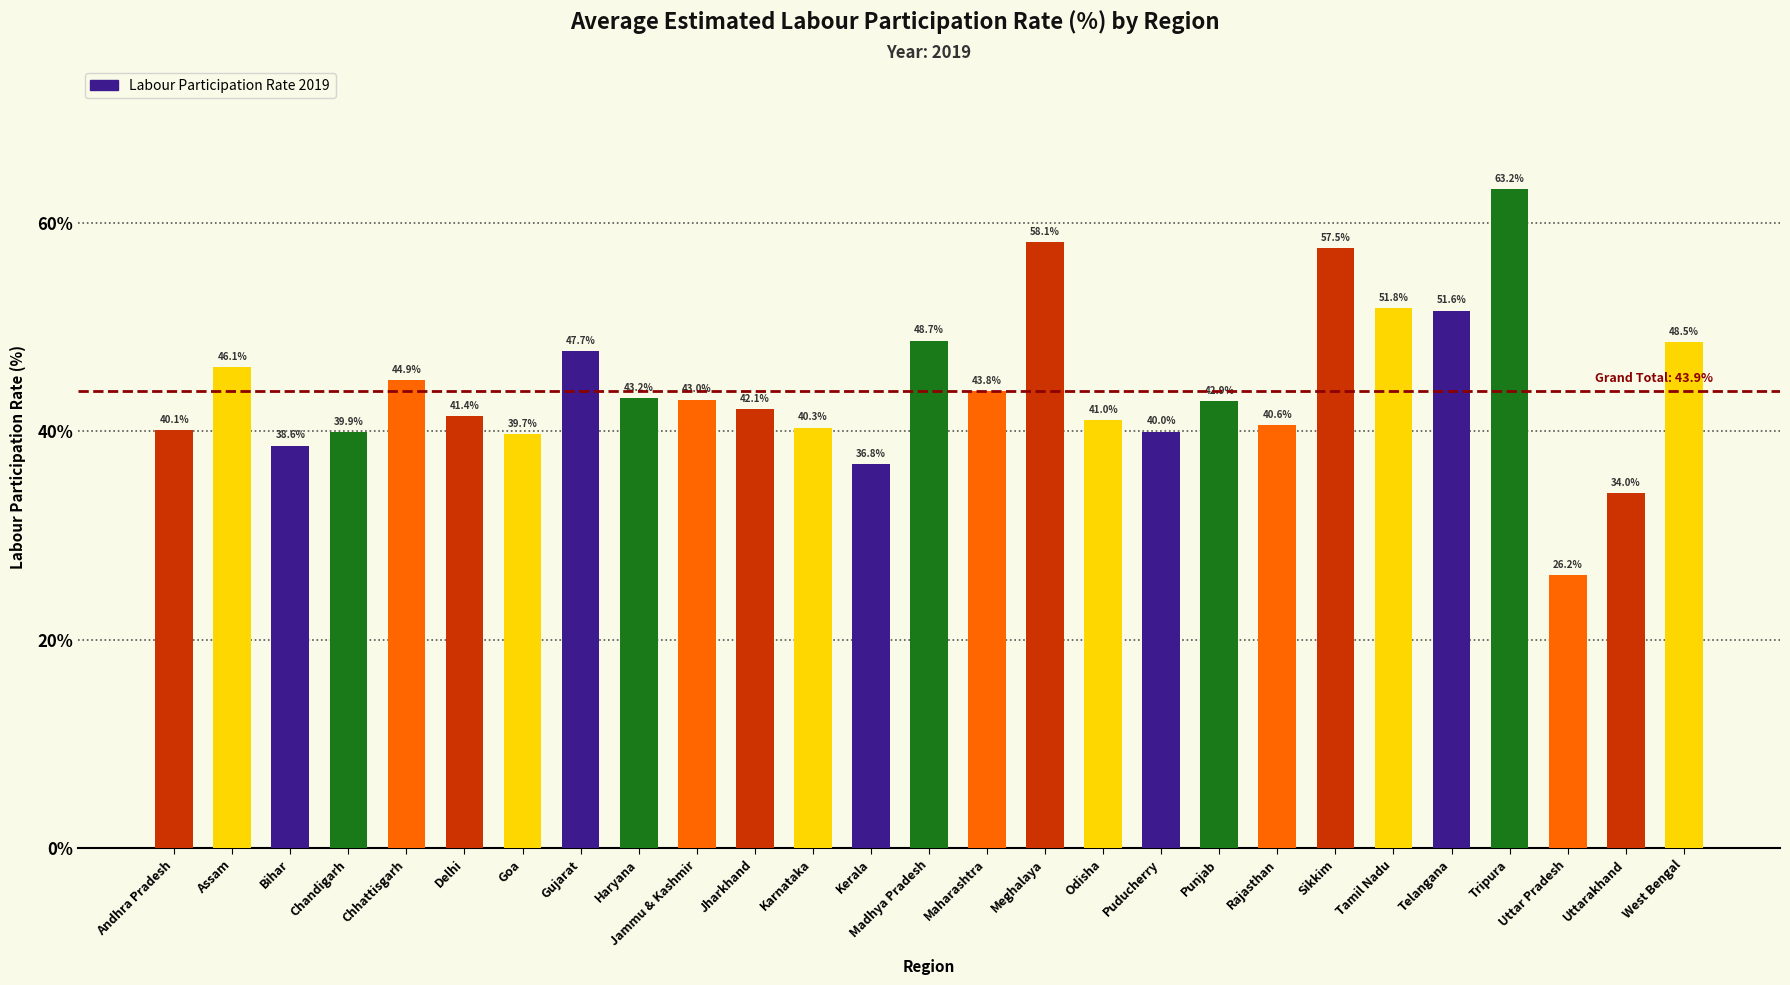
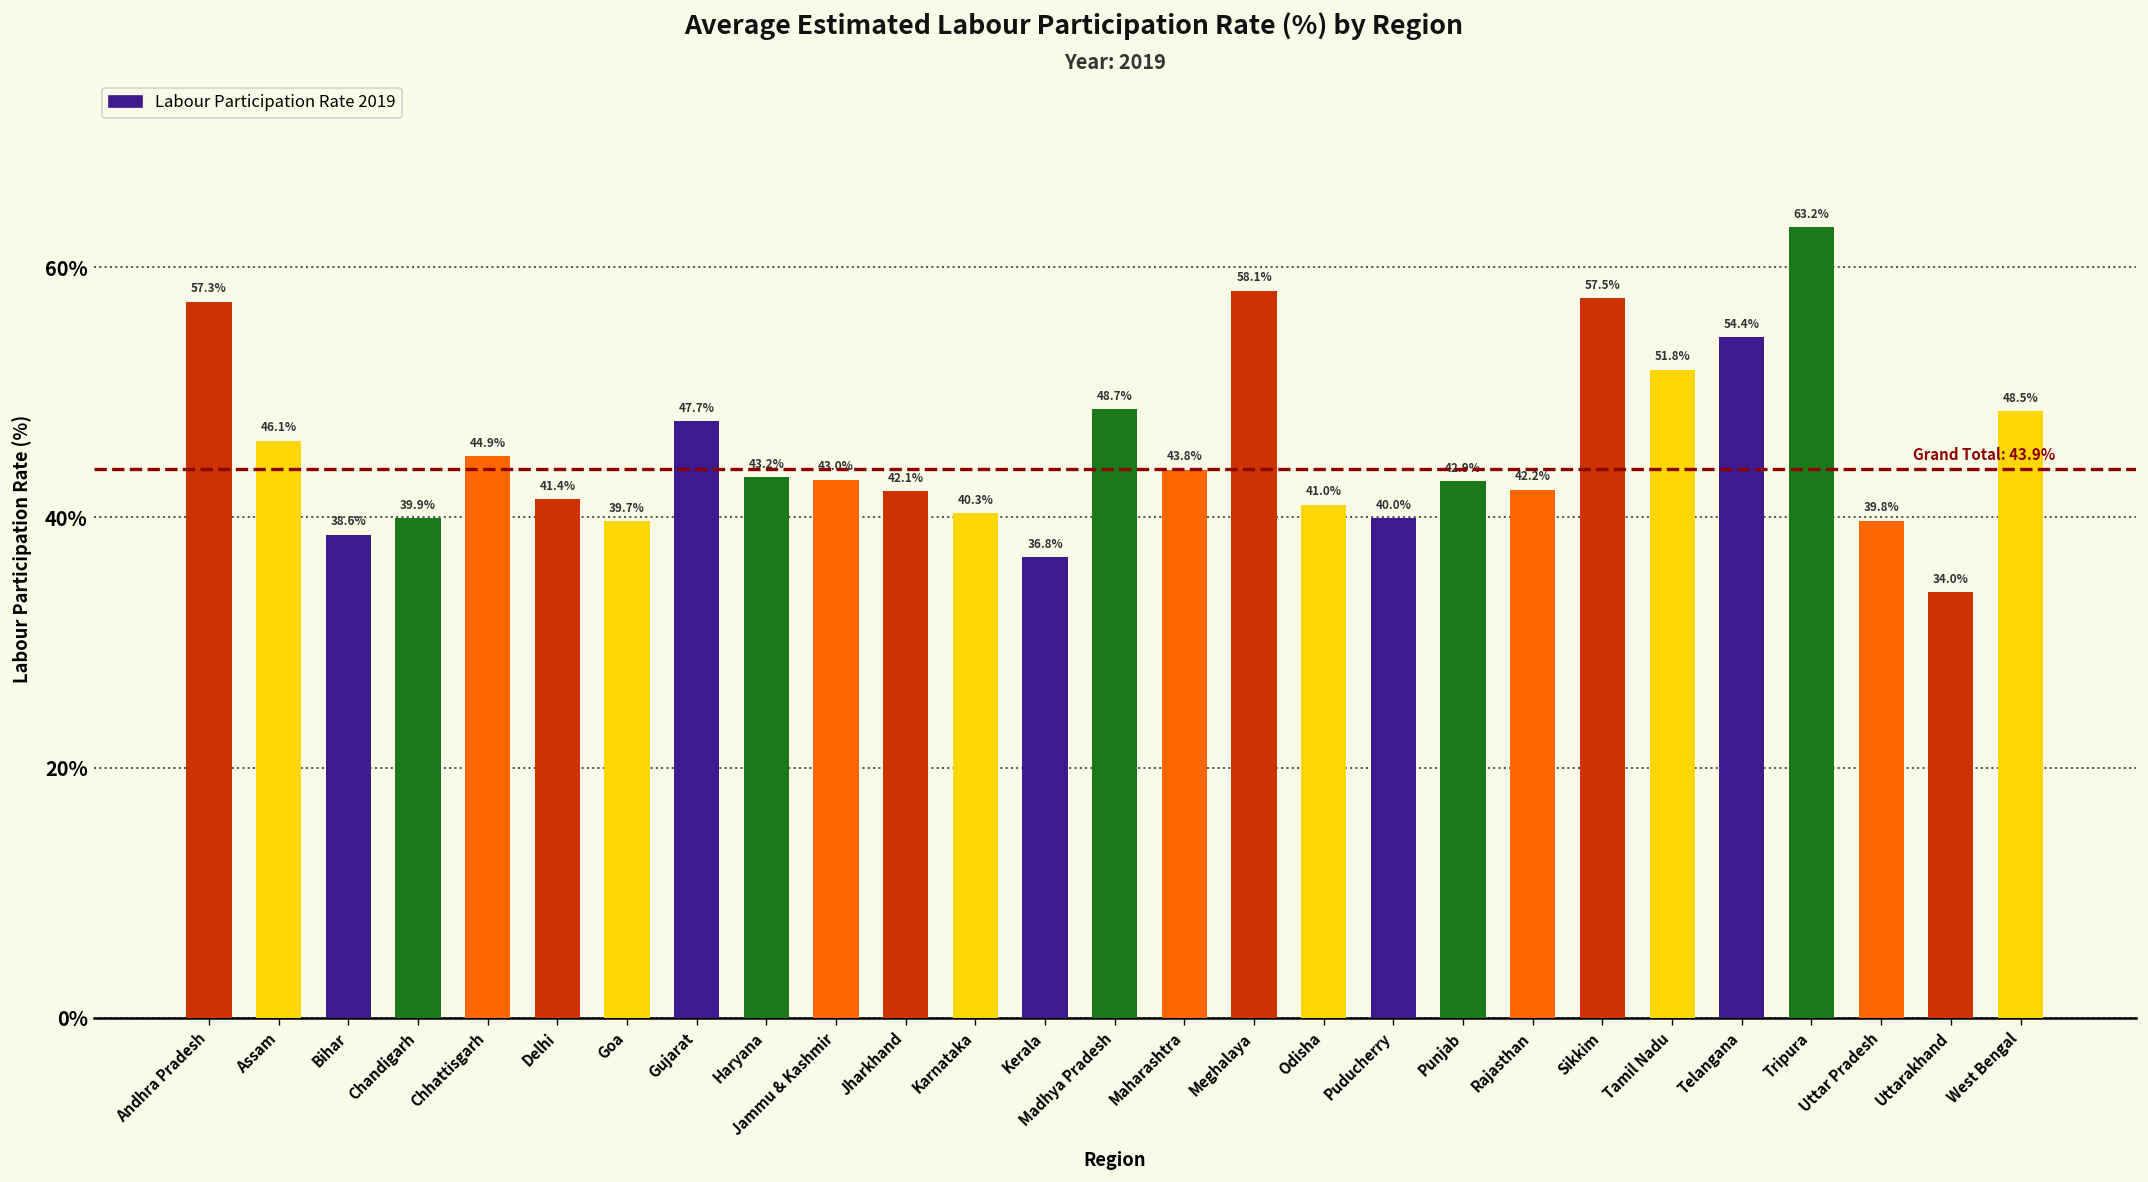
  {
-   "Andhra Pradesh": "40.1%",
+   "Andhra Pradesh": "57.3%",
    "Assam": "46.1%",
    "Bihar": "38.6%",
    "Chandigarh": "39.9%",
    "Chhattisgarh": "44.9%",
    "Delhi": "41.4%",
    "Goa": "39.7%",
    "Gujarat": "47.7%",
    "Haryana": "43.2%",
    "Jammu & Kashmir": "43.0%",
    "Jharkhand": "42.1%",
    "Karnataka": "40.3%",
    "Kerala": "36.8%",
    "Madhya Pradesh": "48.7%",
    "Maharashtra": "43.8%",
    "Meghalaya": "58.1%",
    "Odisha": "41.0%",
    "Puducherry": "40.0%",
    "Punjab": "42.9%",
-   "Rajasthan": "40.6%",
+   "Rajasthan": "42.2%",
    "Sikkim": "57.5%",
    "Tamil Nadu": "51.8%",
-   "Telangana": "51.6%",
+   "Telangana": "54.4%",
    "Tripura": "63.2%",
-   "Uttar Pradesh": "26.2%",
+   "Uttar Pradesh": "39.8%",
    "Uttarakhand": "34.0%",
    "West Bengal": "48.5%"
  }
